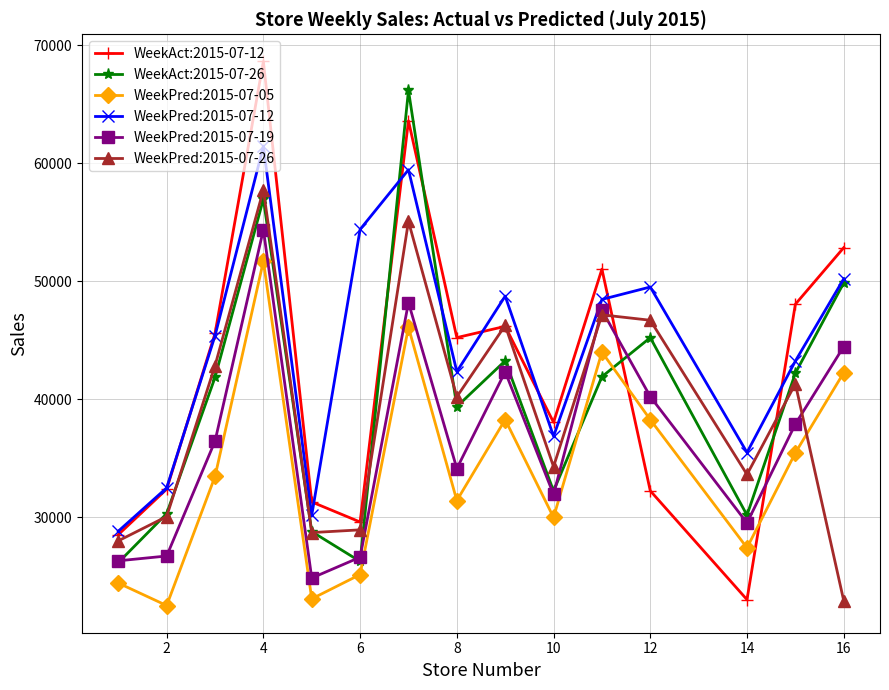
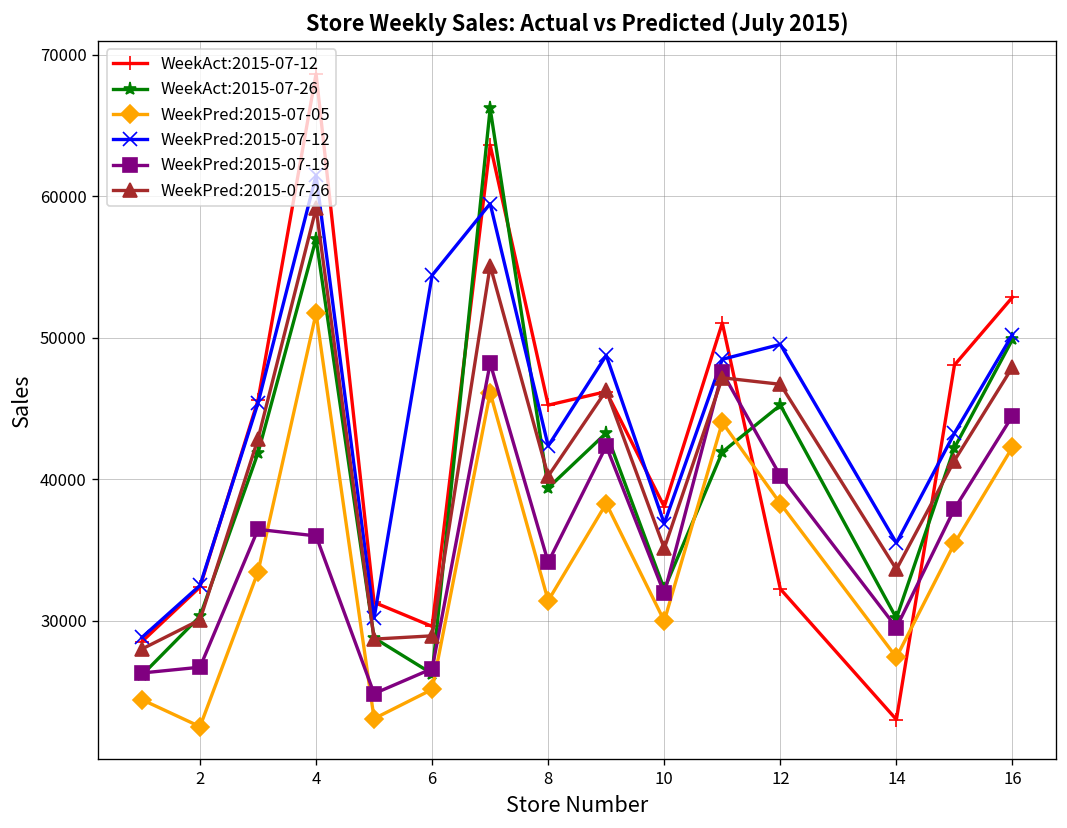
  {
    "WeekAct:2015-07-12": {
      "6": 29600,
      "8": 45200,
      "10": 38100,
      "12": 32300,
      "14": 23000,
      "16": 52900
    },
    "WeekAct:2015-07-26": {
      "2": 30300,
      "4": 57000,
      "6": 26300,
      "8": 39400,
      "10": 32200,
      "12": 45200,
      "14": 30200,
      "16": 49900
    },
    "WeekPred:2015-07-05": {
      "2": 22500,
      "4": 51700,
      "6": 25200,
      "8": 31400,
      "10": 30000,
      "12": 38300,
      "14": 27400,
      "16": 42300
    },
    "WeekPred:2015-07-12": {
      "6": 54400,
      "8": 42400,
      "10": 36900,
      "12": 49500,
      "14": 35500,
      "16": 50200
    },
    "WeekPred:2015-07-19": {
      "2": 26700,
-     "4": 54400,
+     "4": 36000,
      "6": 26600,
      "8": 34200,
      "10": 32000,
      "12": 40200,
      "14": 29500,
      "16": 44500
    },
    "WeekPred:2015-07-26": {
      "2": 30100,
-     "4": 57800,
+     "4": 59100,
      "6": 29000,
      "8": 40200,
-     "10": 34300,
+     "10": 35100,
      "12": 46700,
      "14": 33600,
-     "16": 22900
+     "16": 47900
    }
  }
